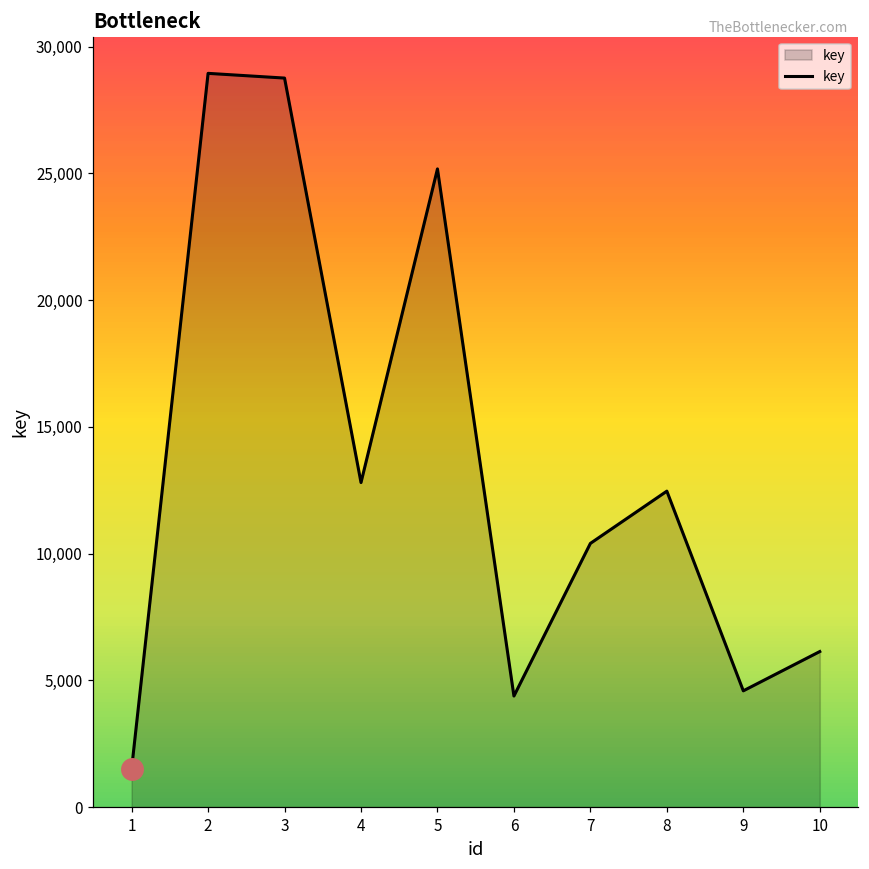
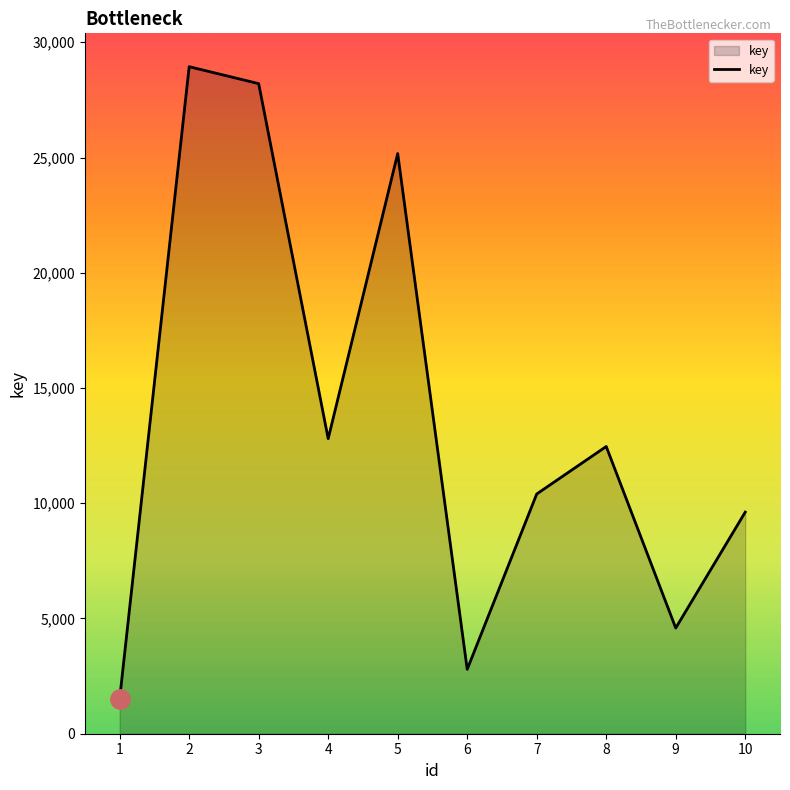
  {
    "key": {
      "2": "28,900",
-     "3": "28,800",
+     "3": "28,200",
      "4": "12,800",
      "5": "25,200",
-     "6": "4,400",
+     "6": "2,800",
      "7": "10,400",
      "8": "12,500",
      "9": "4,600",
-     "10": "6,100"
+     "10": "9,600"
    }
  }
